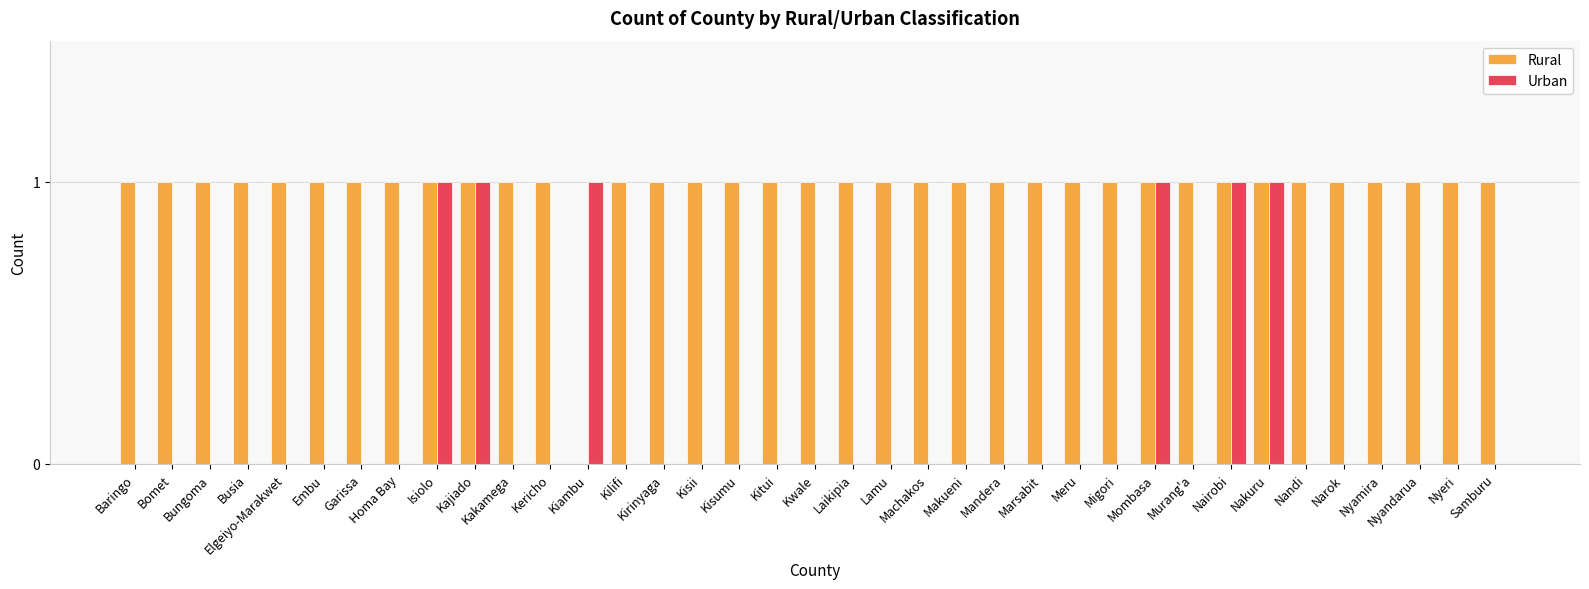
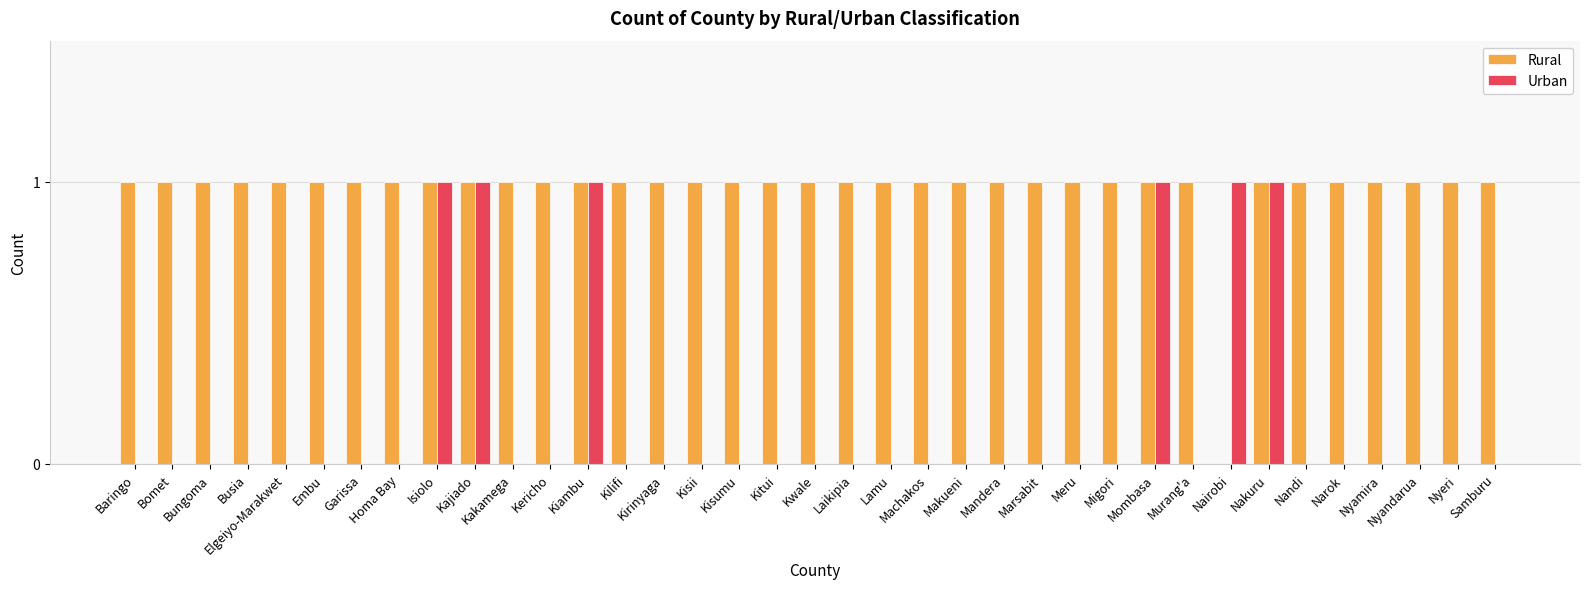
  {
    "Rural": {
      "Baringo": 1,
      "Bomet": 1,
      "Bungoma": 1,
      "Busia": 1,
      "Elgeiyo-Marakwet": 1,
      "Embu": 1,
      "Garissa": 1,
      "Homa Bay": 1,
      "Isiolo": 1,
      "Kajiado": 1,
      "Kakamega": 1,
      "Kericho": 1,
-     "Kiambu": 0,
+     "Kiambu": 1,
      "Kilifi": 1,
      "Kirinyaga": 1,
      "Kisii": 1,
      "Kisumu": 1,
      "Kitui": 1,
      "Kwale": 1,
      "Laikipia": 1,
      "Lamu": 1,
      "Machakos": 1,
      "Makueni": 1,
      "Mandera": 1,
      "Marsabit": 1,
      "Meru": 1,
      "Migori": 1,
      "Mombasa": 1,
      "Murang'a": 1,
-     "Nairobi": 1,
+     "Nairobi": 0,
      "Nakuru": 1,
      "Nandi": 1,
      "Narok": 1,
      "Nyamira": 1,
      "Nyandarua": 1,
      "Nyeri": 1,
      "Samburu": 1
    },
    "Urban": {
      "Baringo": 0,
      "Bomet": 0,
      "Bungoma": 0,
      "Busia": 0,
      "Elgeiyo-Marakwet": 0,
      "Embu": 0,
      "Garissa": 0,
      "Homa Bay": 0,
      "Isiolo": 1,
      "Kajiado": 1,
      "Kakamega": 0,
      "Kericho": 0,
      "Kiambu": 1,
      "Kilifi": 0,
      "Kirinyaga": 0,
      "Kisii": 0,
      "Kisumu": 0,
      "Kitui": 0,
      "Kwale": 0,
      "Laikipia": 0,
      "Lamu": 0,
      "Machakos": 0,
      "Makueni": 0,
      "Mandera": 0,
      "Marsabit": 0,
      "Meru": 0,
      "Migori": 0,
      "Mombasa": 1,
      "Murang'a": 0,
      "Nairobi": 1,
      "Nakuru": 1,
      "Nandi": 0,
      "Narok": 0,
      "Nyamira": 0,
      "Nyandarua": 0,
      "Nyeri": 0,
      "Samburu": 0
    }
  }
